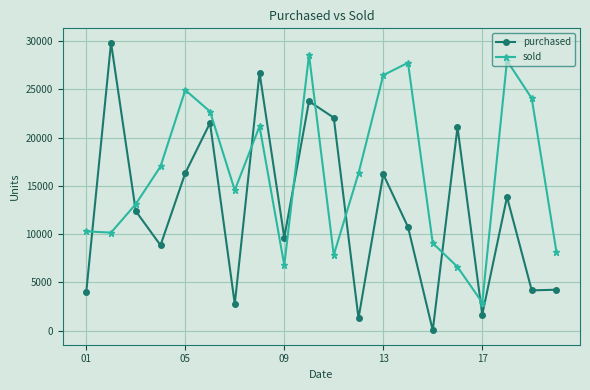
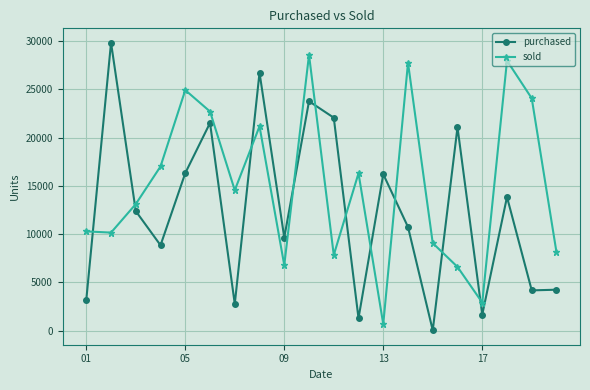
  {
    "purchased": {
-     "01": 4000,
+     "01": 3000,
      "05": 16000,
      "09": 10000,
      "13": 16000,
      "17": 2000
    },
    "sold": {
      "01": 10000,
      "05": 25000,
      "09": 7000,
-     "13": 26000,
+     "13": 1000,
      "17": 3000
    }
  }
